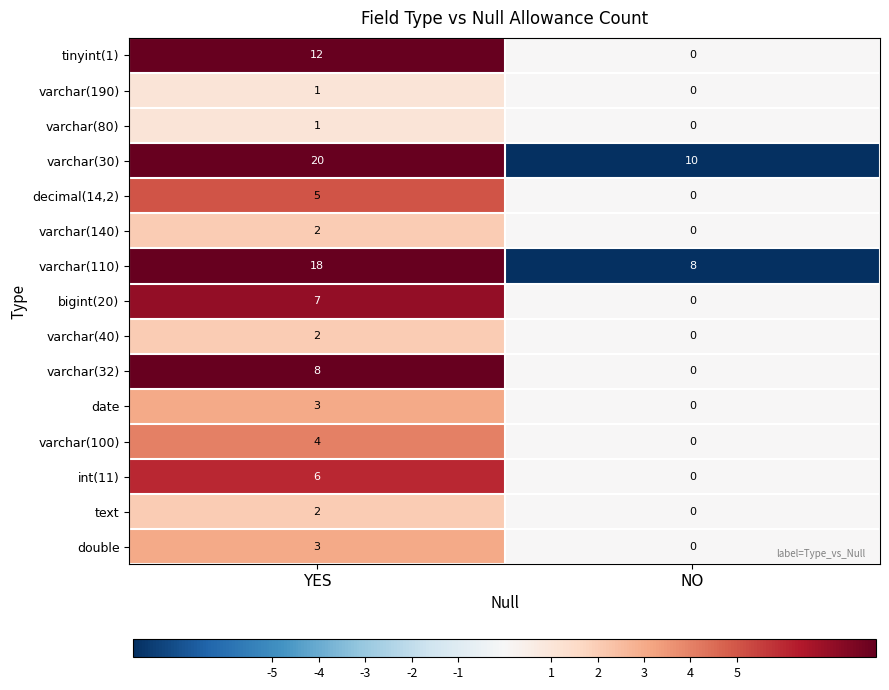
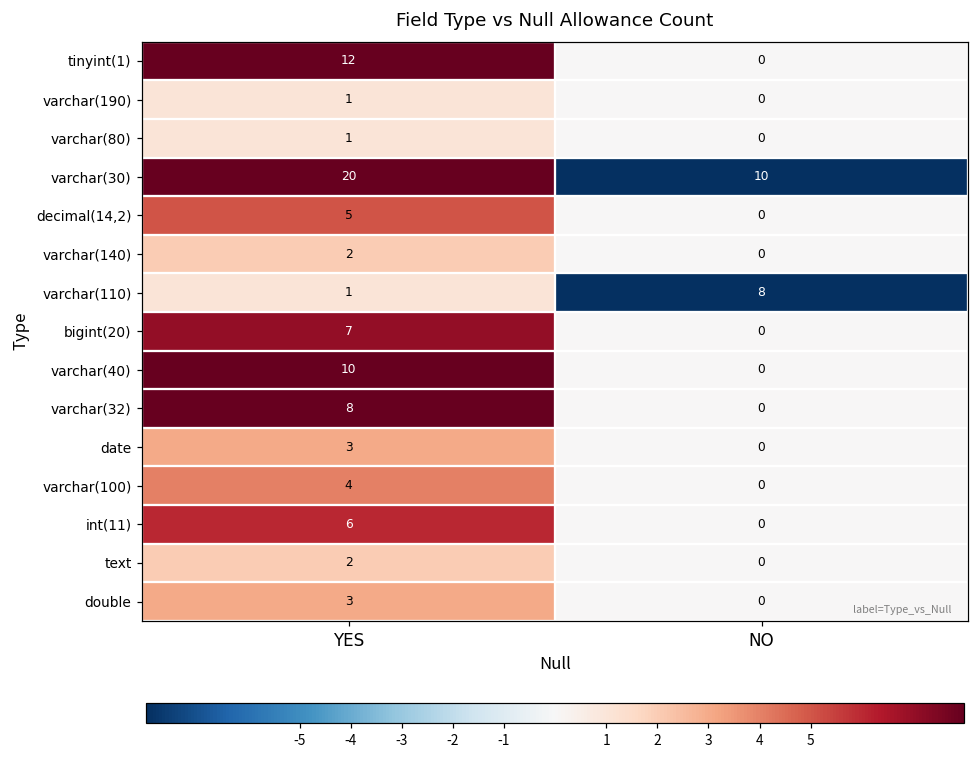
  {
    "tinyint(1)": {
      "YES": 12,
      "NO": 0
    },
    "varchar(190)": {
      "YES": 1,
      "NO": 0
    },
    "varchar(80)": {
      "YES": 1,
      "NO": 0
    },
    "varchar(30)": {
      "YES": 20,
      "NO": 10
    },
    "decimal(14,2)": {
      "YES": 5,
      "NO": 0
    },
    "varchar(140)": {
      "YES": 2,
      "NO": 0
    },
    "varchar(110)": {
-     "YES": 18,
+     "YES": 1,
      "NO": 8
    },
    "bigint(20)": {
      "YES": 7,
      "NO": 0
    },
    "varchar(40)": {
-     "YES": 2,
+     "YES": 10,
      "NO": 0
    },
    "varchar(32)": {
      "YES": 8,
      "NO": 0
    },
    "date": {
      "YES": 3,
      "NO": 0
    },
    "varchar(100)": {
      "YES": 4,
      "NO": 0
    },
    "int(11)": {
      "YES": 6,
      "NO": 0
    },
    "text": {
      "YES": 2,
      "NO": 0
    },
    "double": {
      "YES": 3
    }
  }
